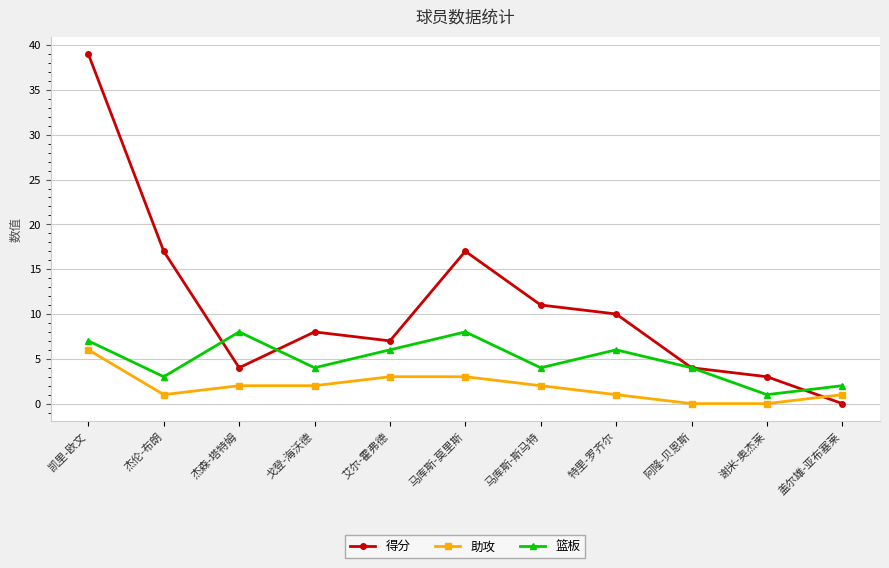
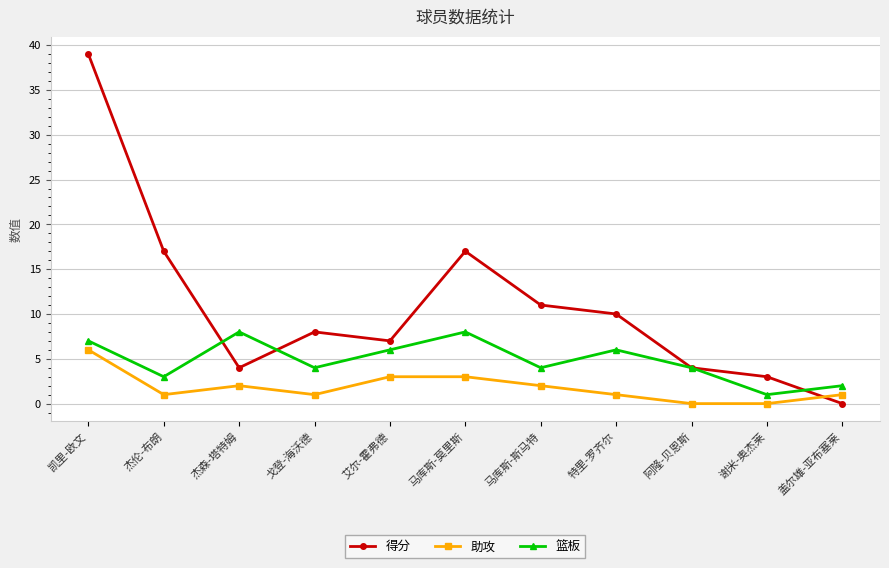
  {
    "得分": {
      "凯里-欧文": 39,
      "杰伦-布朗": 17,
      "杰森-塔特姆": 4,
      "戈登-海沃德": 8,
      "艾尔-霍弗德": 7,
      "马库斯-莫里斯": 17,
      "马库斯-斯马特": 11,
      "特里-罗齐尔": 10,
      "谢米-奥杰莱": 3,
      "盖尔雄-亚布塞莱": 0
    },
    "助攻": {
      "凯里-欧文": 6,
      "杰伦-布朗": 1,
      "杰森-塔特姆": 2,
-     "戈登-海沃德": 2,
+     "戈登-海沃德": 1,
      "艾尔-霍弗德": 3,
      "马库斯-莫里斯": 3,
      "马库斯-斯马特": 2,
      "特里-罗齐尔": 1,
      "阿隆-贝恩斯": 0,
      "谢米-奥杰莱": 0,
      "盖尔雄-亚布塞莱": 1
    },
    "篮板": {
      "凯里-欧文": 7,
      "杰伦-布朗": 3,
      "杰森-塔特姆": 8,
      "戈登-海沃德": 4,
      "艾尔-霍弗德": 6,
      "马库斯-莫里斯": 8,
      "马库斯-斯马特": 4,
      "特里-罗齐尔": 6,
      "谢米-奥杰莱": 1,
      "盖尔雄-亚布塞莱": 2
    }
  }
